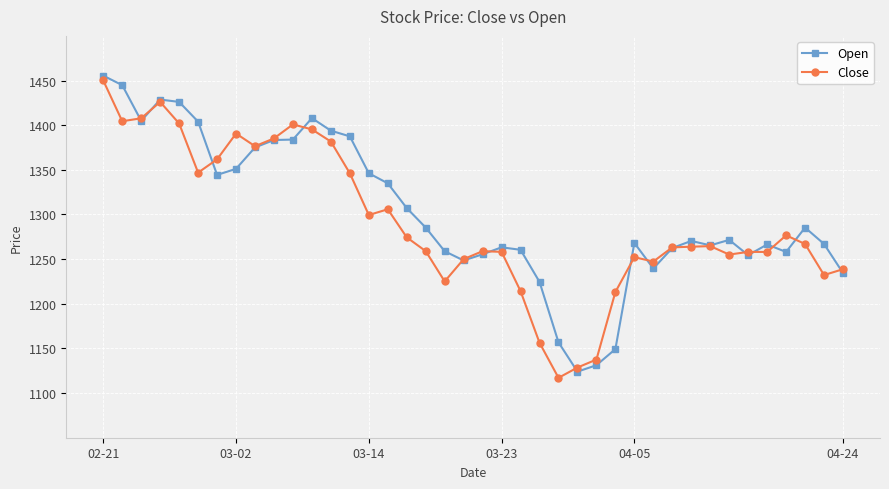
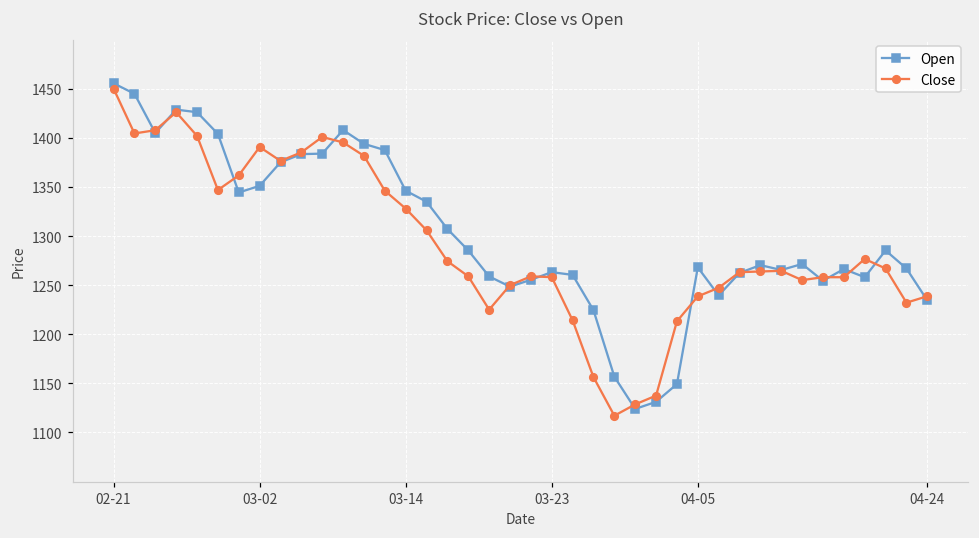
  {
    "Open": {
      "02-21": 1460,
      "03-02": 1350,
      "03-14": 1350,
      "03-23": 1260,
      "04-05": 1270,
      "04-24": 1230
    },
    "Close": {
      "02-21": 1450,
      "03-02": 1390,
-     "03-14": 1300,
+     "03-14": 1330,
      "03-23": 1260,
-     "04-05": 1250,
+     "04-05": 1240,
      "04-24": 1240
    }
  }
